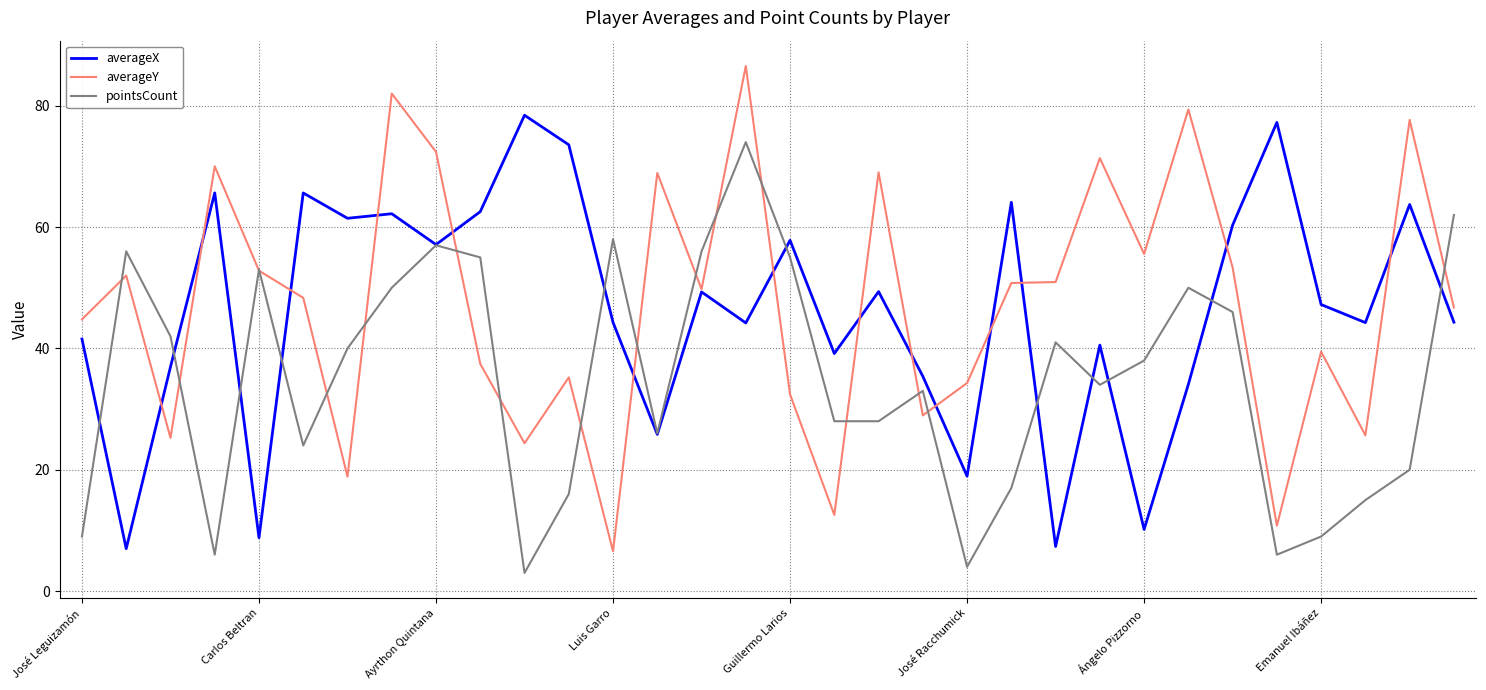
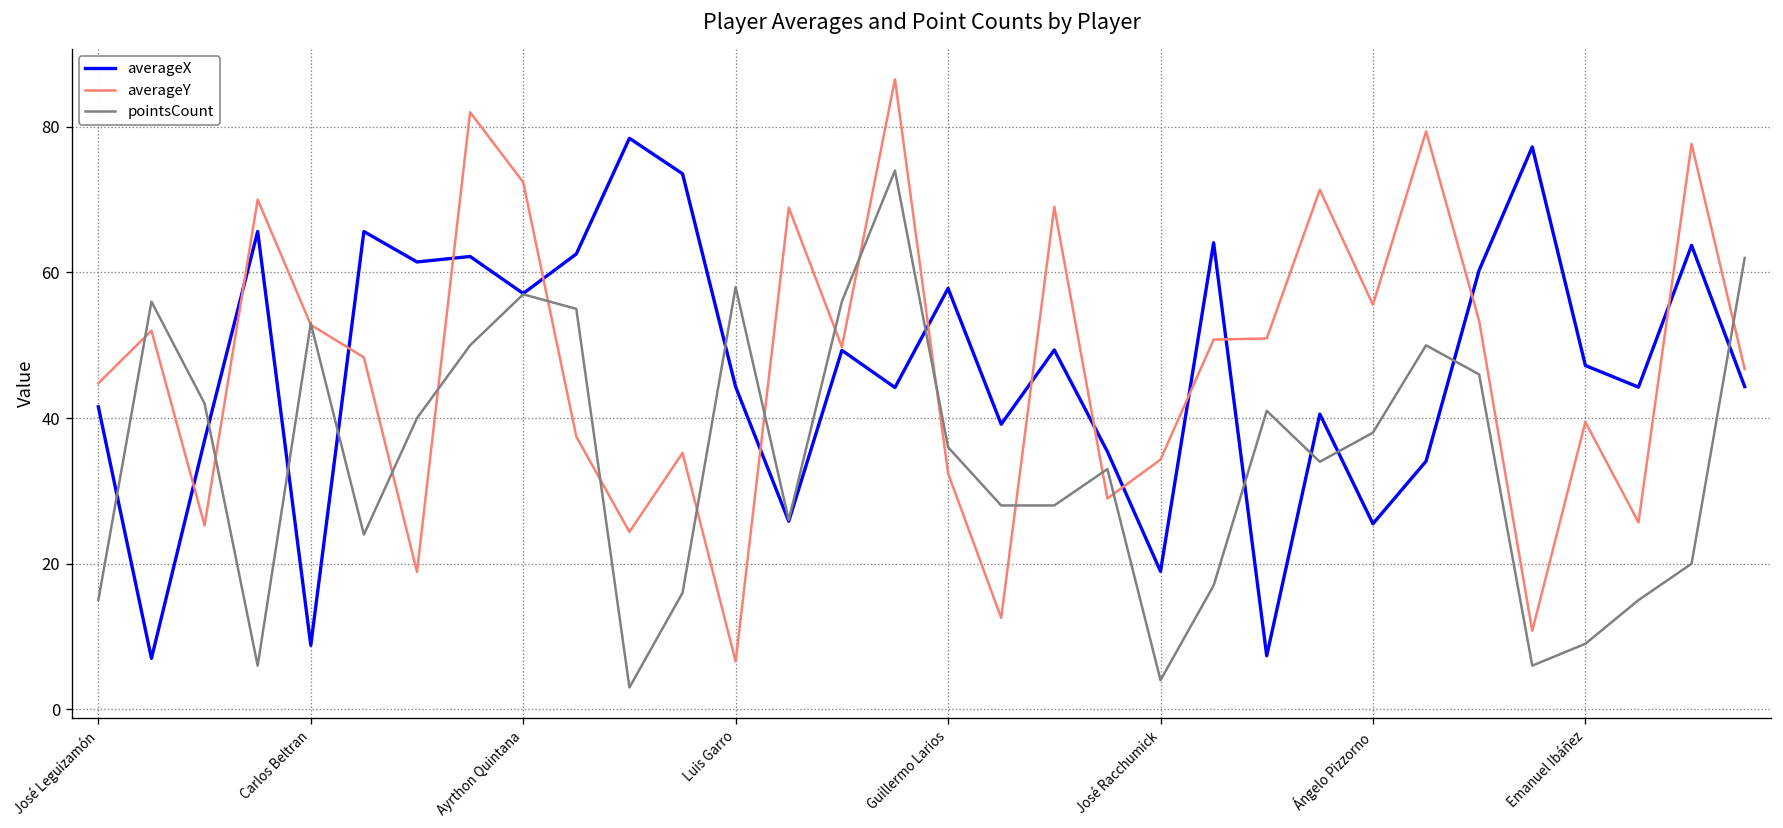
  {
    "averageX": {
      "José Leguizamón": 42,
      "Carlos Beltran": 9,
      "Luis Garro": 44,
      "Guillermo Larios": 58,
      "José Racchumick": 19,
-     "Ángelo Pizzorno": 10,
+     "Ángelo Pizzorno": 25,
      "Emanuel Ibáñez": 47
    },
    "averageY": {
      "José Leguizamón": 45,
      "Ayrthon Quintana": 72,
      "Luis Garro": 7,
      "Guillermo Larios": 32,
      "José Racchumick": 34,
      "Ángelo Pizzorno": 56,
      "Emanuel Ibáñez": 39
    },
    "pointsCount": {
-     "José Leguizamón": 9,
+     "José Leguizamón": 15,
      "Luis Garro": 58,
-     "Guillermo Larios": 55,
+     "Guillermo Larios": 36,
      "José Racchumick": 4,
      "Ángelo Pizzorno": 38,
      "Emanuel Ibáñez": 9
    }
  }
